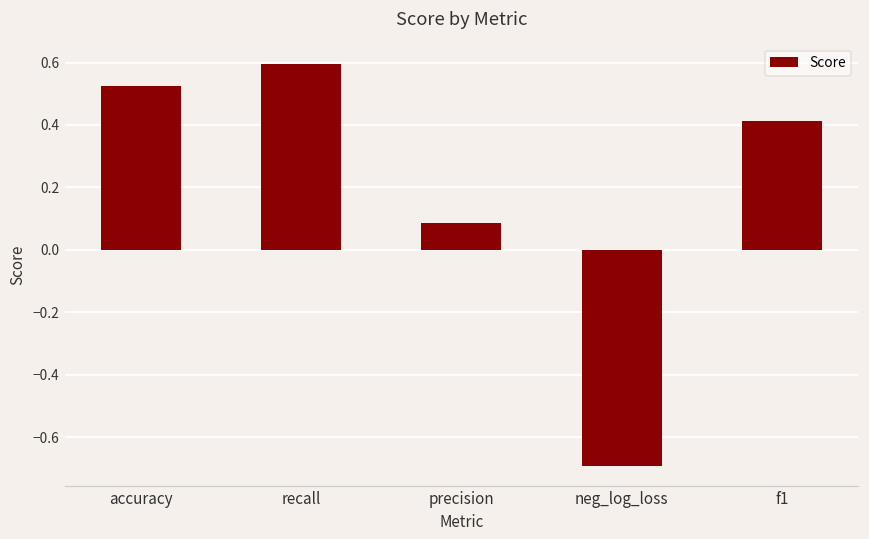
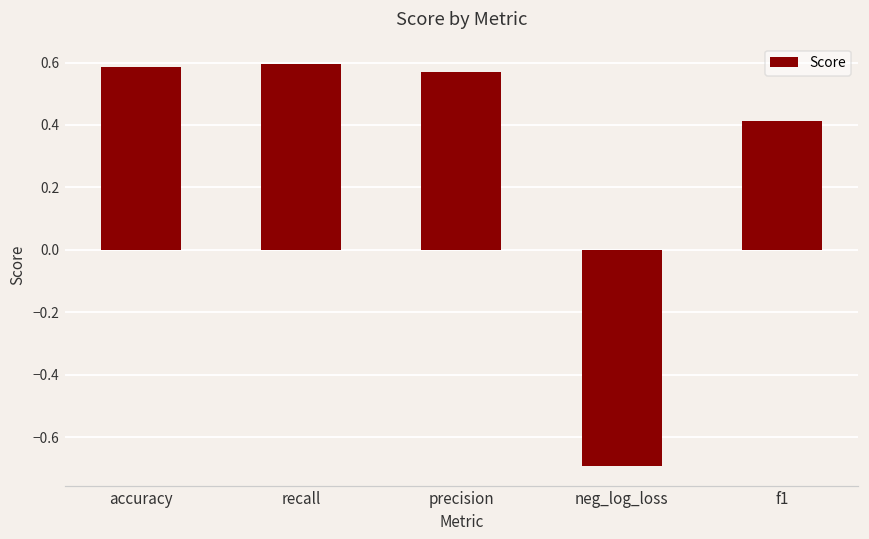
  {
-   "accuracy": 0.53,
+   "accuracy": 0.59,
    "recall": 0.60,
-   "precision": 0.09,
+   "precision": 0.57,
    "neg_log_loss": -0.69,
    "f1": 0.41
  }
